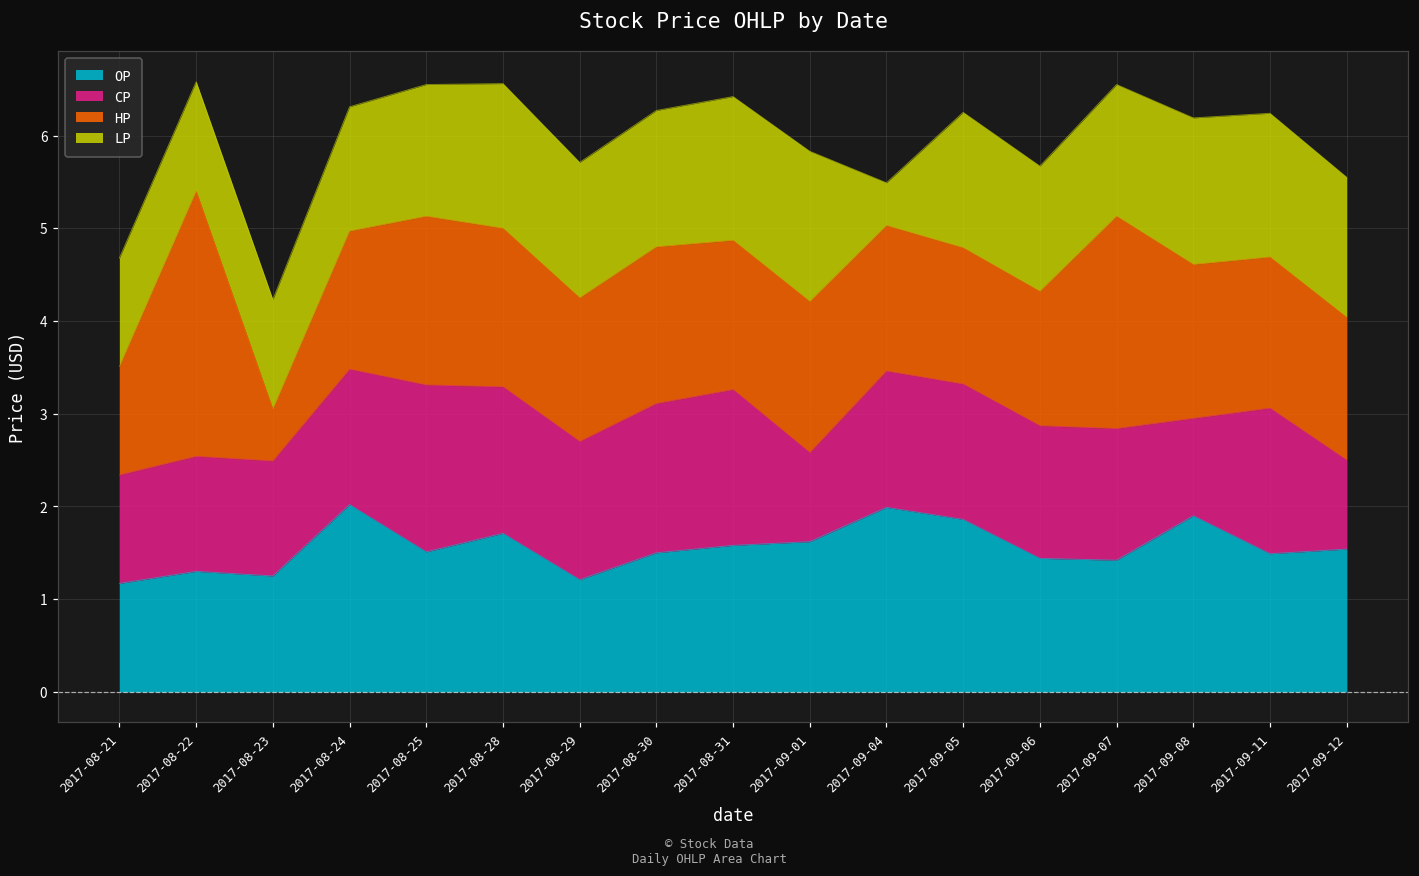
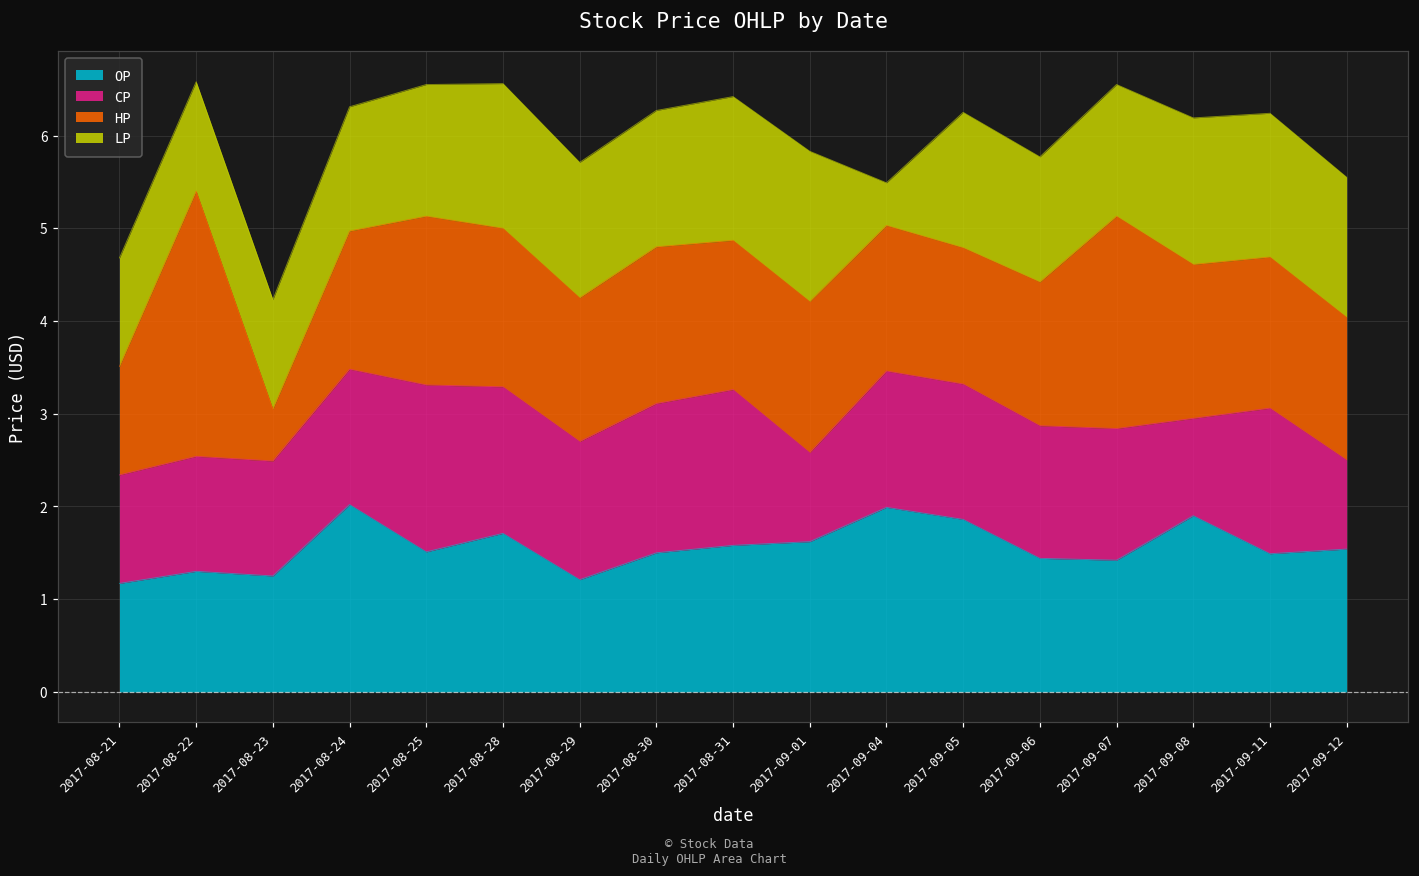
  {
    "OP": {
      "2017-08-21": 1.2,
      "2017-08-22": 1.3,
      "2017-08-23": 1.3,
      "2017-08-24": 2.0,
      "2017-08-25": 1.5,
      "2017-08-28": 1.7,
      "2017-08-29": 1.2,
      "2017-08-30": 1.5,
      "2017-08-31": 1.6,
      "2017-09-01": 1.6,
      "2017-09-04": 2.0,
      "2017-09-05": 1.9,
      "2017-09-06": 1.4,
      "2017-09-07": 1.4,
      "2017-09-08": 1.9,
      "2017-09-11": 1.5,
      "2017-09-12": 1.5
    },
    "CP": {
      "2017-08-21": 1.2,
      "2017-08-22": 1.2,
      "2017-08-23": 1.2,
      "2017-08-24": 1.5,
      "2017-08-25": 1.8,
      "2017-08-28": 1.6,
      "2017-08-29": 1.5,
      "2017-08-30": 1.6,
      "2017-08-31": 1.7,
      "2017-09-01": 1.0,
      "2017-09-04": 1.5,
      "2017-09-05": 1.5,
      "2017-09-06": 1.4,
      "2017-09-07": 1.4,
      "2017-09-08": 1.1,
      "2017-09-11": 1.6,
      "2017-09-12": 1.0
    },
    "HP": {
      "2017-08-21": 1.2,
      "2017-08-22": 2.9,
      "2017-08-23": 0.6,
      "2017-08-24": 1.5,
      "2017-08-25": 1.8,
      "2017-08-28": 1.7,
      "2017-08-29": 1.5,
      "2017-08-30": 1.7,
      "2017-08-31": 1.6,
      "2017-09-01": 1.6,
      "2017-09-04": 1.6,
      "2017-09-05": 1.5,
-     "2017-09-06": 1.45,
+     "2017-09-06": 1.55,
      "2017-09-07": 2.3,
      "2017-09-08": 1.7,
      "2017-09-11": 1.6,
      "2017-09-12": 1.5
    },
    "LP": {
      "2017-08-21": 1.2,
      "2017-08-22": 1.2,
      "2017-08-23": 1.2,
      "2017-08-24": 1.3,
      "2017-08-25": 1.4,
      "2017-08-28": 1.6,
      "2017-08-29": 1.5,
      "2017-08-30": 1.5,
      "2017-08-31": 1.5,
      "2017-09-01": 1.6,
      "2017-09-04": 0.5,
      "2017-09-05": 1.5,
      "2017-09-06": 1.3,
      "2017-09-07": 1.4,
      "2017-09-08": 1.6,
      "2017-09-11": 1.5,
      "2017-09-12": 1.5
    }
  }
